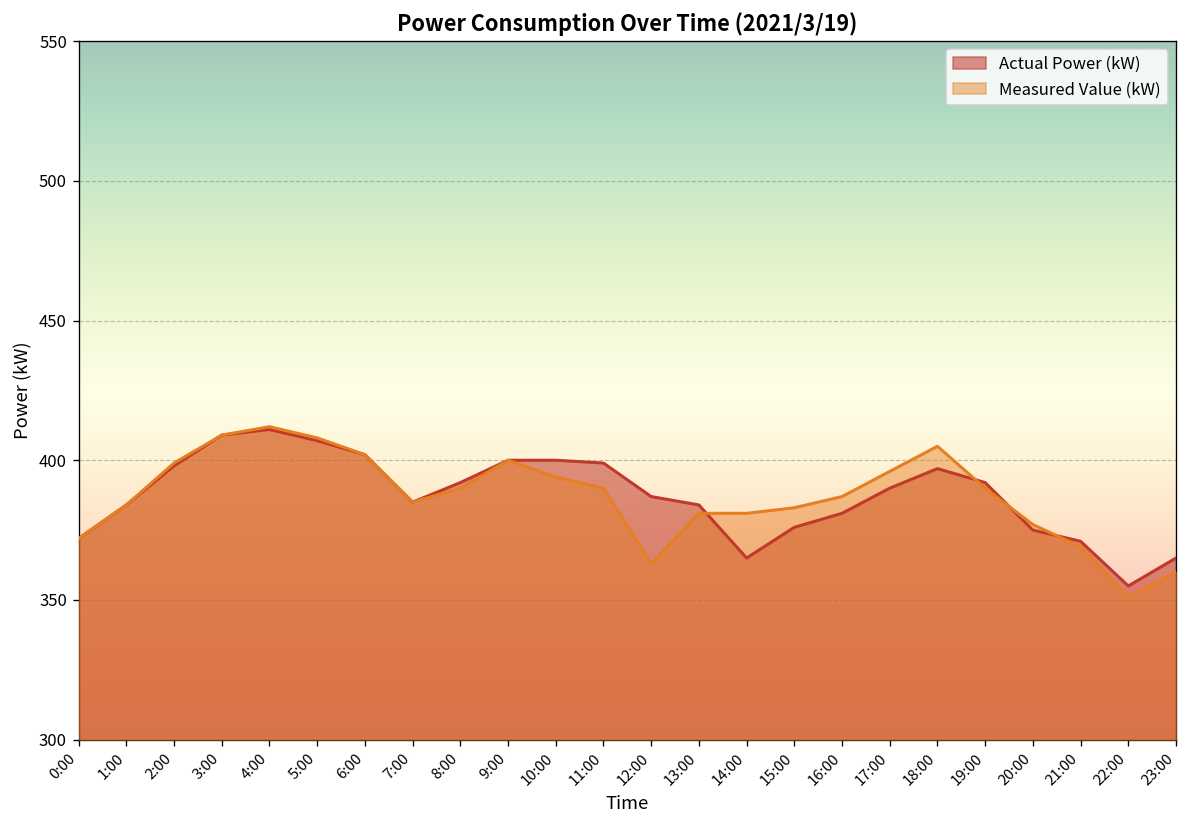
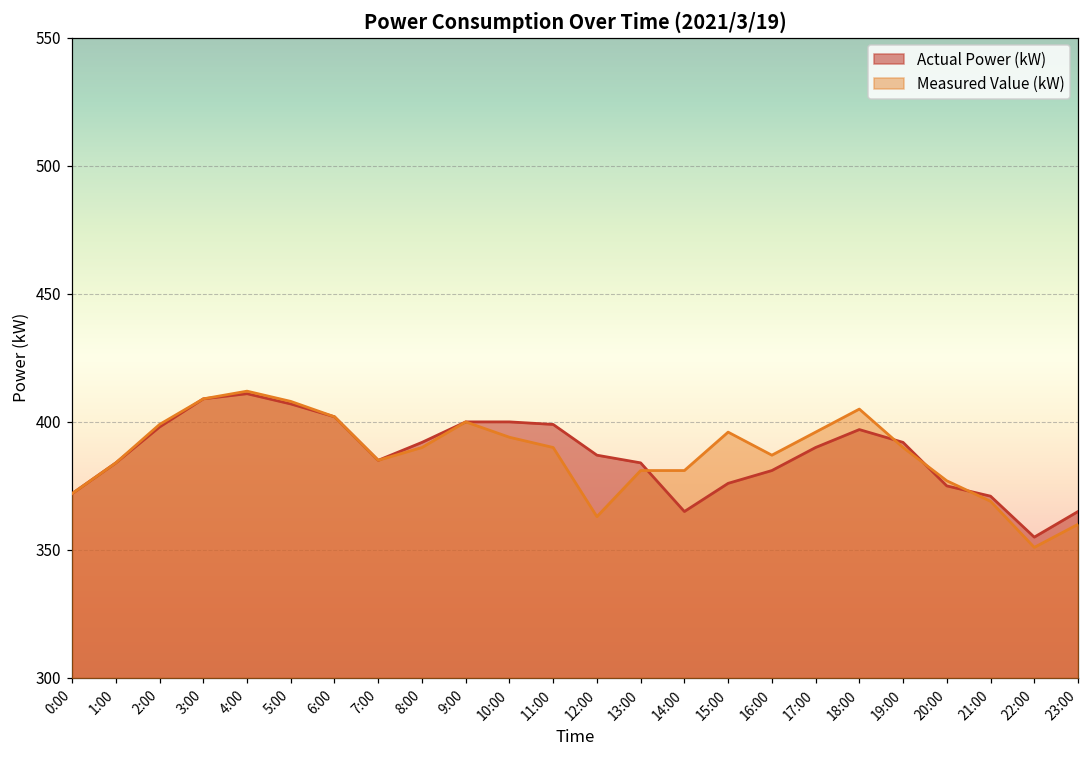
  {
    "Actual Power (kW)": {
      "8:00": 392,
      "10:00": 400,
      "11:00": 399,
      "12:00": 387,
      "13:00": 384,
      "14:00": 365,
      "15:00": 376,
      "16:00": 381,
      "17:00": 390,
      "18:00": 397,
      "19:00": 392,
      "20:00": 375,
      "21:00": 371,
      "22:00": 355,
      "23:00": 365
    },
    "Measured Value (kW)": {
      "8:00": 390,
      "10:00": 394,
      "11:00": 390,
      "12:00": 363,
      "13:00": 381,
      "14:00": 381,
-     "15:00": 383,
+     "15:00": 396,
      "16:00": 387,
      "17:00": 396,
      "18:00": 405,
      "19:00": 390,
      "20:00": 377,
      "21:00": 369,
      "22:00": 351,
      "23:00": 360
    }
  }
